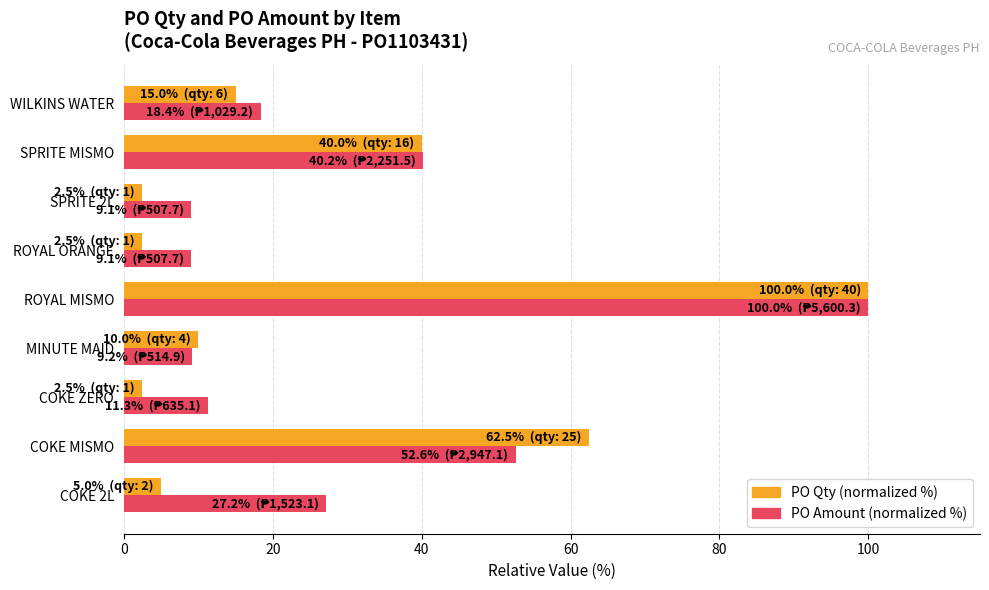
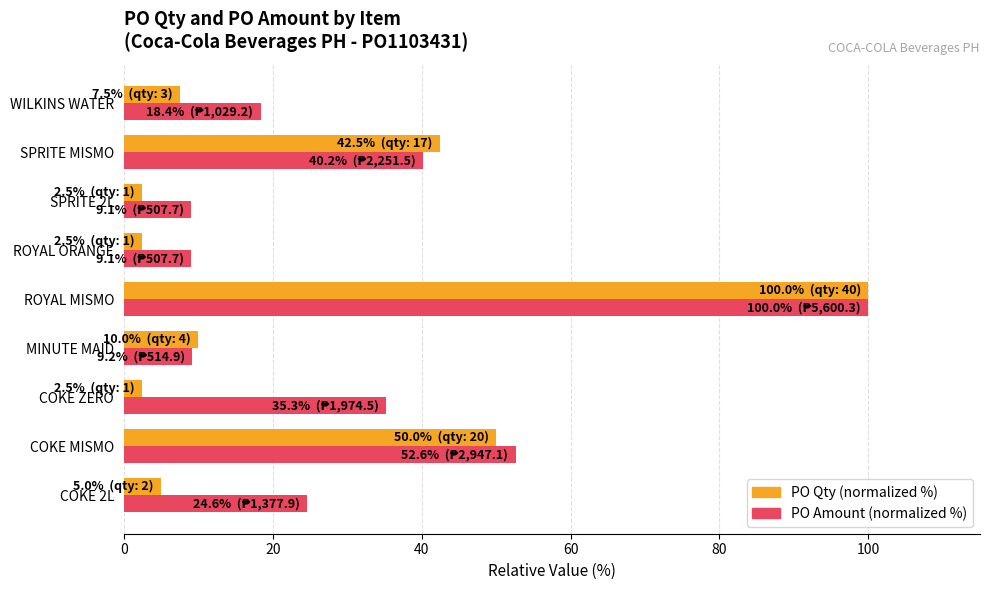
  {
    "PO Qty (normalized %)": {
-     "WILKINS WATER": "15.0% (qty: 6)",
-     "SPRITE MISMO": "40.0% (qty: 16)",
+     "WILKINS WATER": "7.5% (qty: 3)",
+     "SPRITE MISMO": "42.5% (qty: 17)",
      "SPRITE 2L": "2.5%",
      "ROYAL ORANGE": "2.5%",
      "ROYAL MISMO": "100.0%",
      "MINUTE MAID": "10.0%",
      "COKE ZERO": "2.5%",
-     "COKE MISMO": "62.5% (qty: 25)",
+     "COKE MISMO": "50.0% (qty: 20)",
      "COKE 2L": "5.0%"
    },
    "PO Amount (normalized %)": {
      "WILKINS WATER": "18.4%",
      "SPRITE MISMO": "40.2%",
      "SPRITE 2L": "9.1%",
      "ROYAL ORANGE": "9.1%",
      "ROYAL MISMO": "100.0%",
      "MINUTE MAID": "9.2%",
-     "COKE ZERO": "11.3% (₱635.1)",
+     "COKE ZERO": "35.3% (₱1,974.5)",
      "COKE MISMO": "52.6%",
-     "COKE 2L": "27.2% (₱1,523.1)"
+     "COKE 2L": "24.6% (₱1,377.9)"
    }
  }
